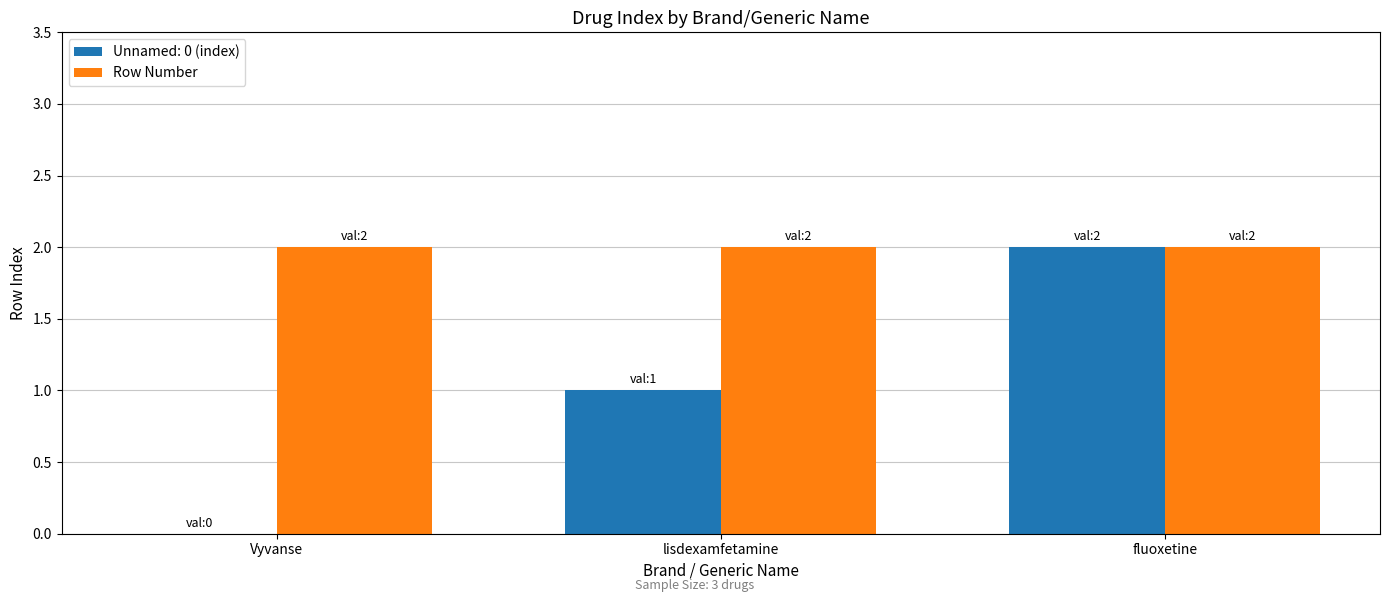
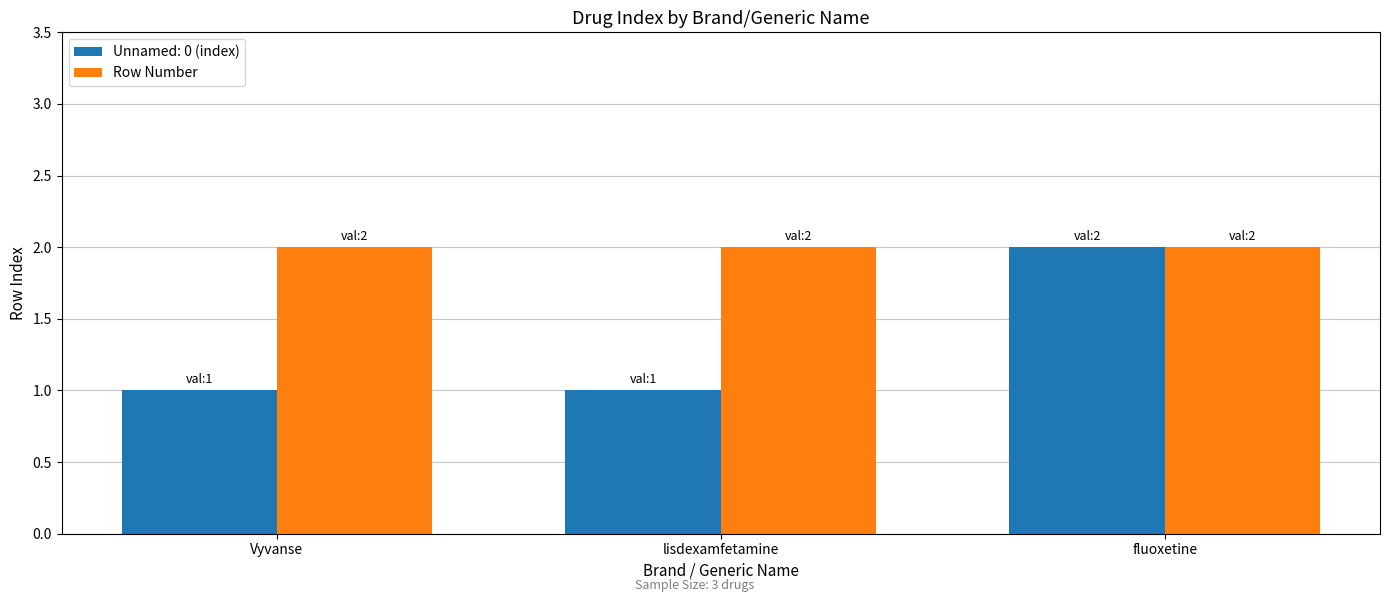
  {
    "Unnamed: 0 (index)": {
-     "Vyvanse": 0,
+     "Vyvanse": 1,
      "lisdexamfetamine": 1,
      "fluoxetine": 2
    },
    "Row Number": {
      "Vyvanse": 2,
      "lisdexamfetamine": 2,
      "fluoxetine": 2
    }
  }
